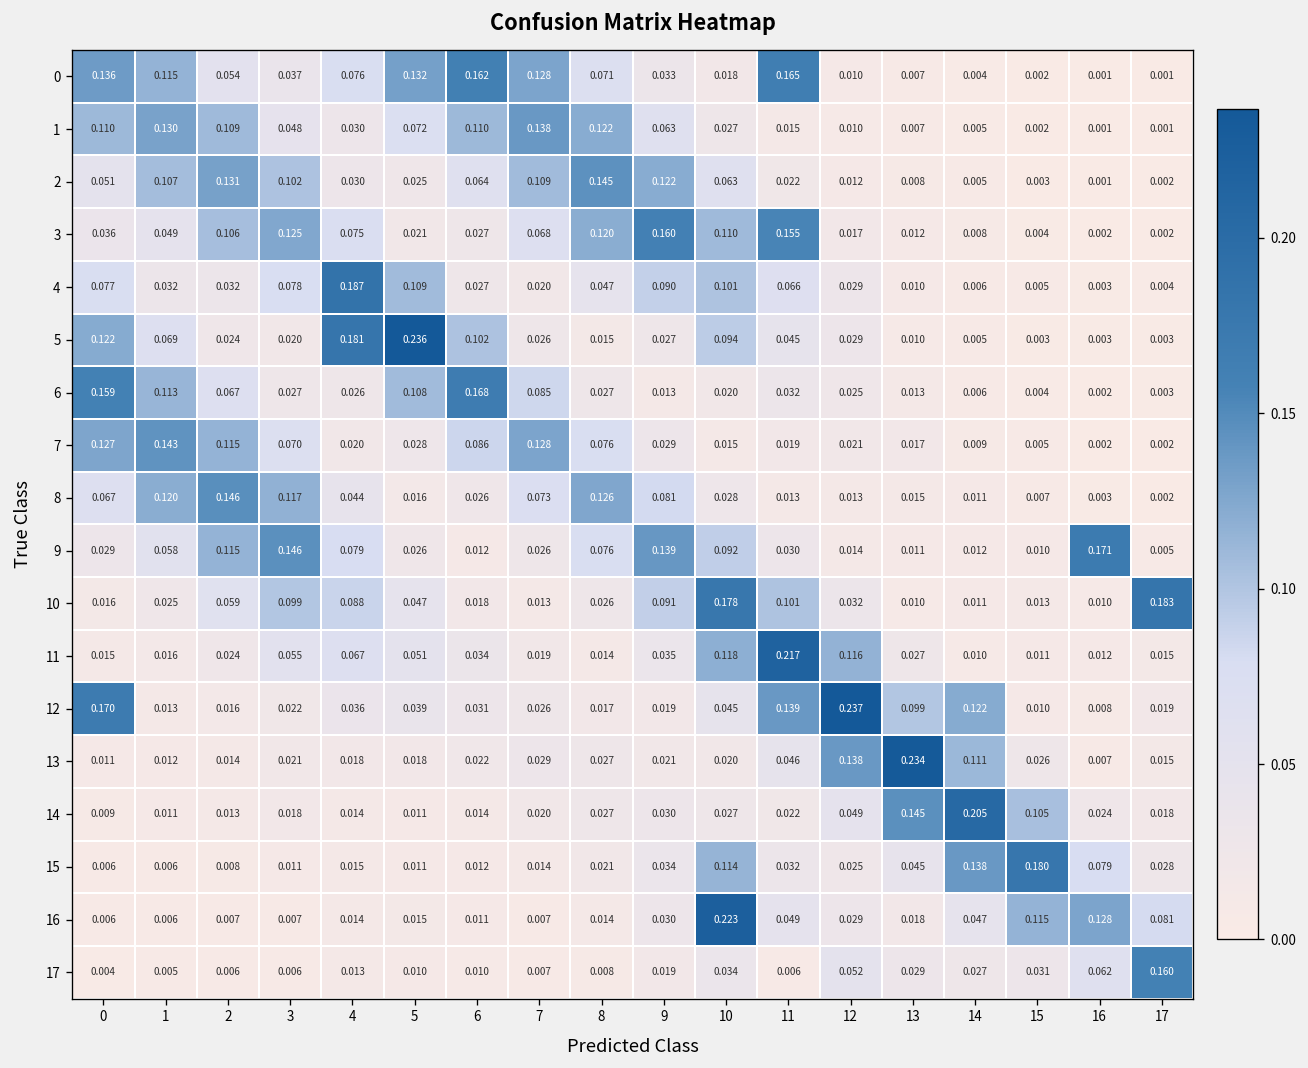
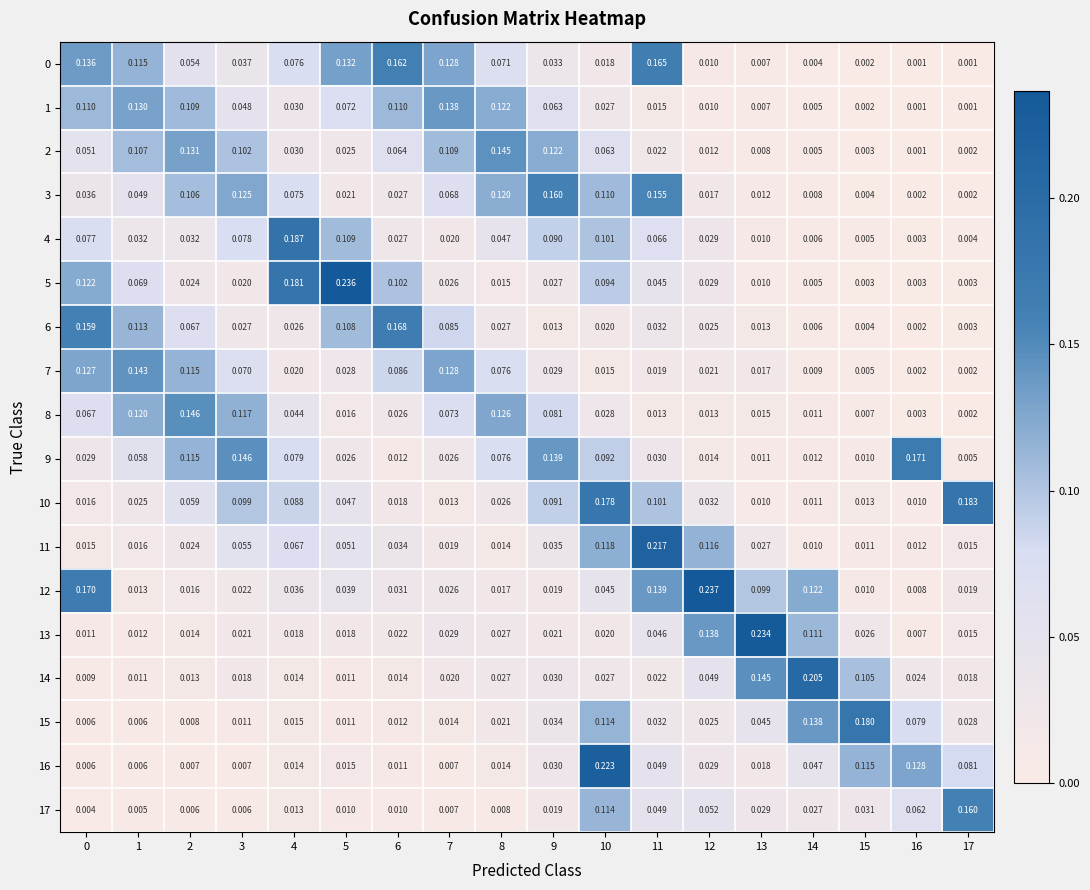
  {
    "17": {
      "0": 0.004,
      "1": 0.005,
      "2": 0.006,
      "3": 0.006,
      "4": 0.013,
      "5": 0.010,
      "6": 0.010,
      "7": 0.007,
      "8": 0.008,
      "9": 0.019,
-     "10": 0.034,
-     "11": 0.006,
+     "10": 0.114,
+     "11": 0.049,
      "12": 0.052,
      "13": 0.029,
      "14": 0.027,
      "15": 0.031,
      "16": 0.062,
      "17": 0.160
    }
  }
